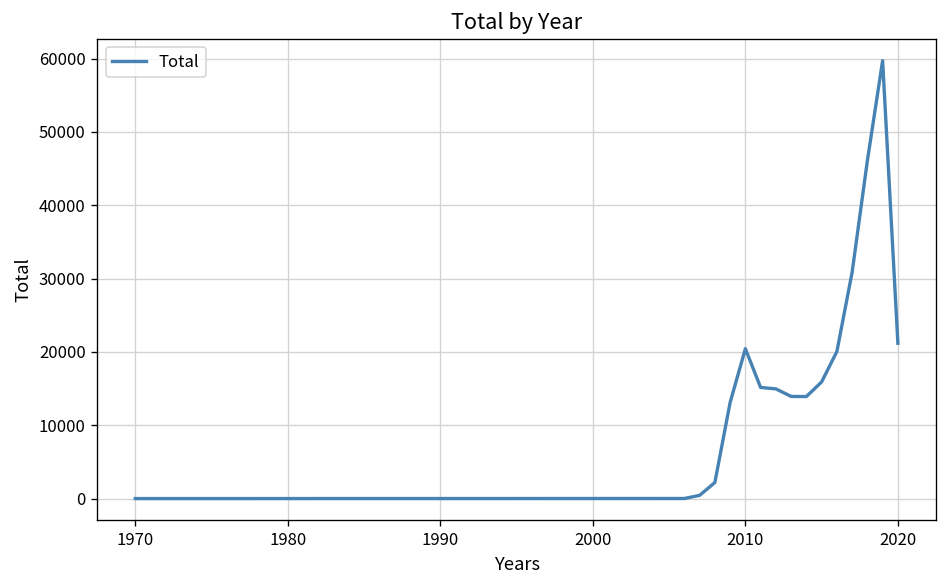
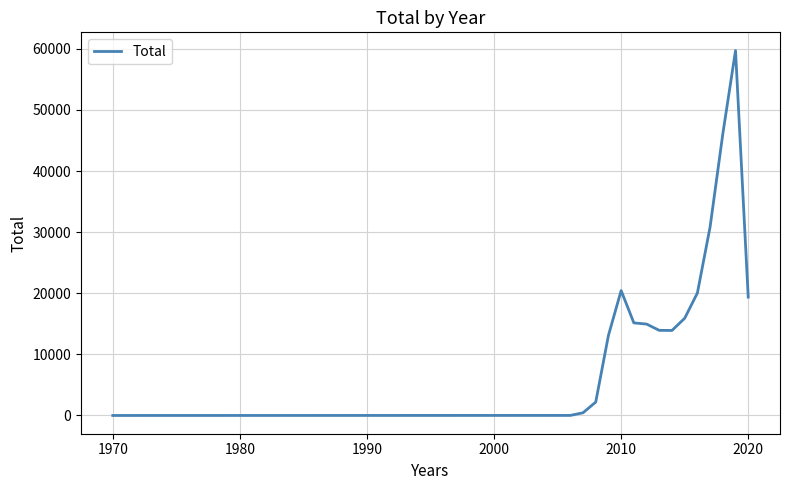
  {
    "1970": 0,
    "2010": 20000,
-   "2020": 21000
+   "2020": 19000
  }
